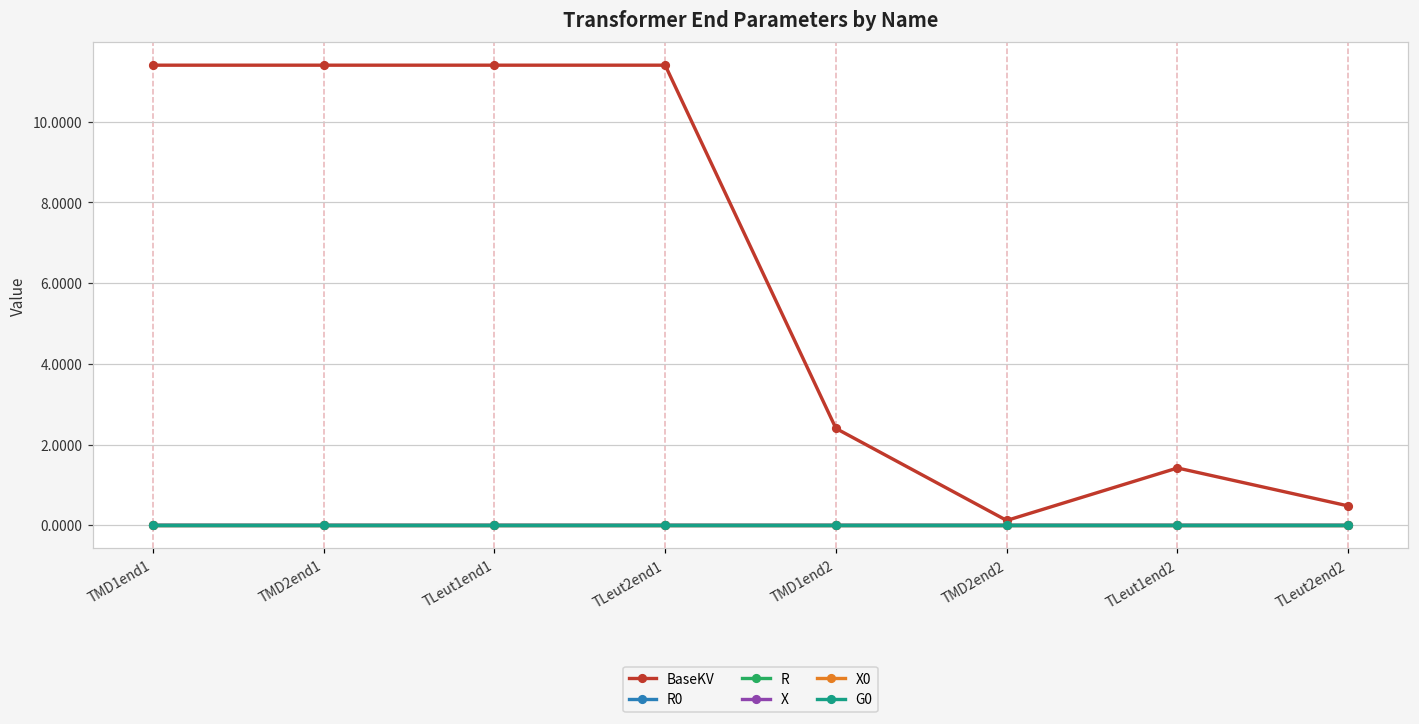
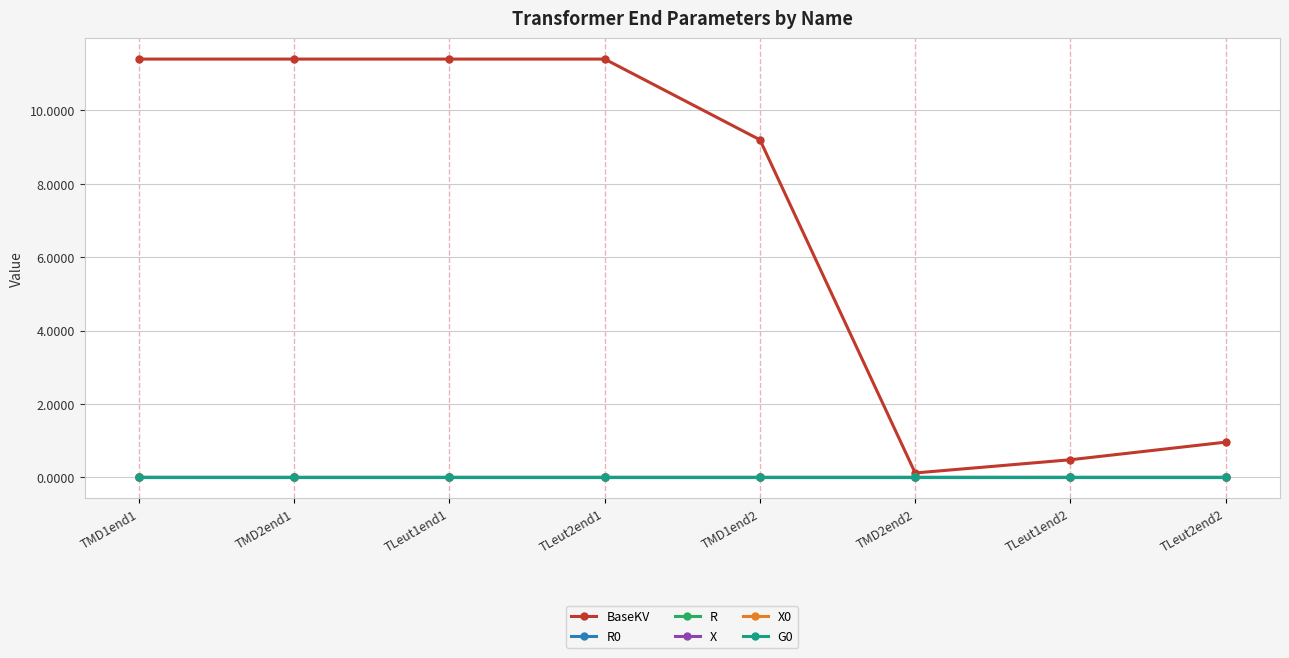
  {
    "BaseKV": {
      "TMD1end1": 11.4,
      "TMD2end1": 11.4,
      "TLeut1end1": 11.4,
      "TLeut2end1": 11.4,
-     "TMD1end2": 2.4,
+     "TMD1end2": 9.2,
      "TMD2end2": 0.1,
-     "TLeut1end2": 1.4,
-     "TLeut2end2": 0.5
+     "TLeut1end2": 0.5,
+     "TLeut2end2": 1.0
    },
    "G0": {
      "TMD1end1": 0.0,
      "TMD2end1": 0.0,
      "TLeut1end1": 0.0,
      "TLeut2end1": 0.0,
      "TMD1end2": 0.0,
      "TMD2end2": 0.0,
      "TLeut1end2": 0.0,
      "TLeut2end2": 0.0
    }
  }
